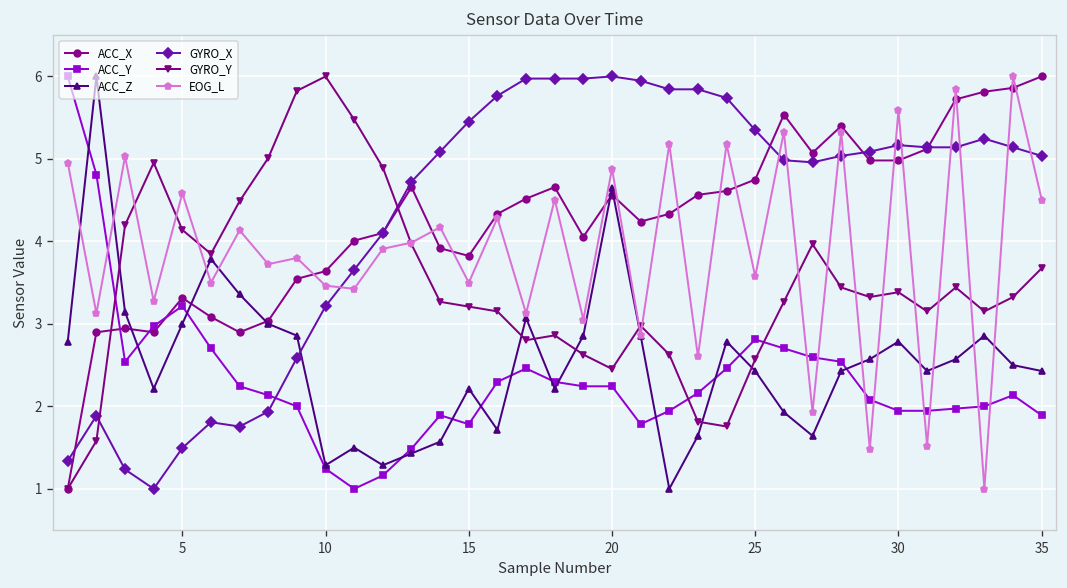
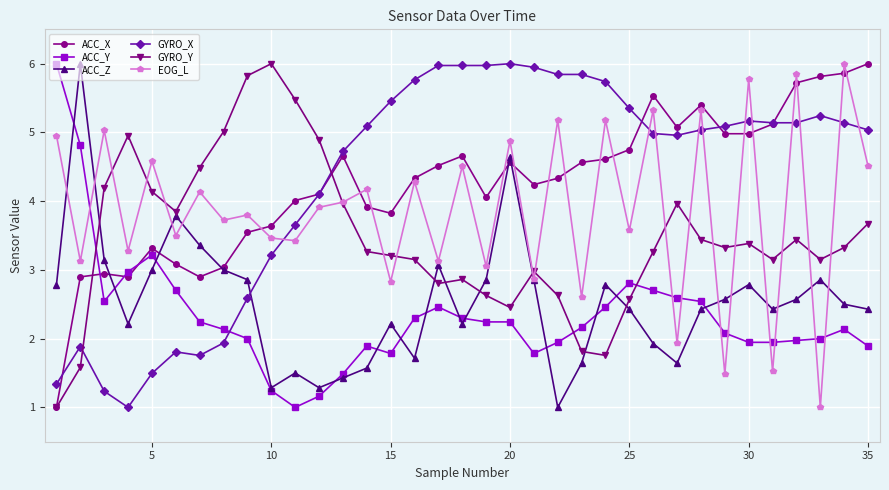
  {
    "EOG_L": {
      "5": 4.6,
      "10": 3.5,
-     "15": 3.5,
+     "15": 2.8,
      "20": 4.9,
      "25": 3.6,
-     "30": 5.6,
+     "30": 5.8,
      "35": 4.5
    }
  }
